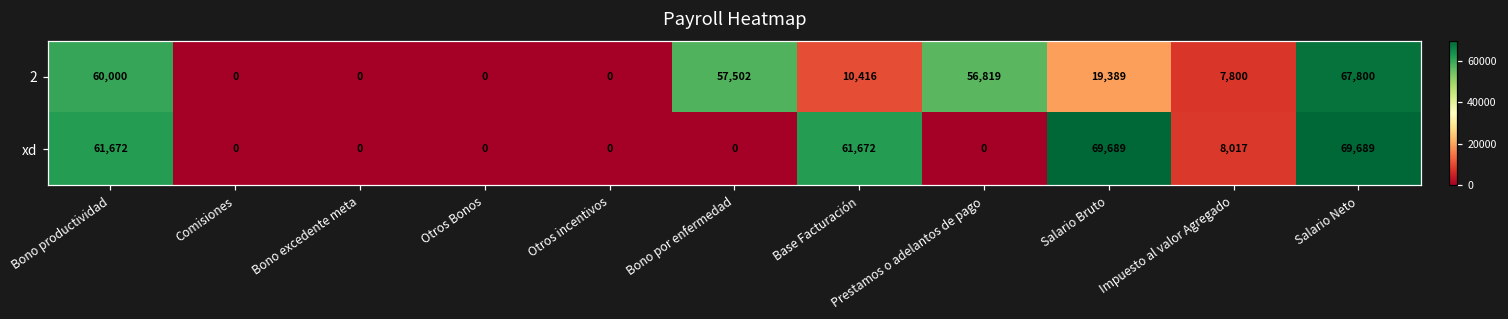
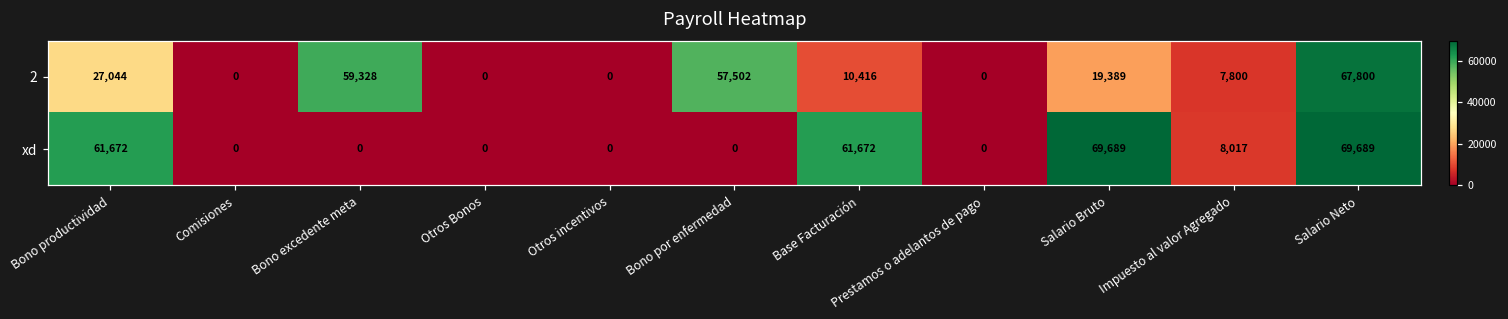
  {
    "2": {
-     "Bono productividad": "60,000",
+     "Bono productividad": "27,044",
      "Comisiones": "0",
-     "Bono excedente meta": "0",
+     "Bono excedente meta": "59,328",
      "Otros Bonos": "0",
      "Otros incentivos": "0",
      "Bono por enfermedad": "57,502",
      "Base Facturación": "10,416",
-     "Prestamos o adelantos de pago": "56,819",
+     "Prestamos o adelantos de pago": "0",
      "Salario Bruto": "19,389",
      "Impuesto al valor Agregado": "7,800",
      "Salario Neto": "67,800"
    },
    "xd": {
      "Bono productividad": "61,672",
      "Comisiones": "0",
      "Bono excedente meta": "0",
      "Otros Bonos": "0",
      "Otros incentivos": "0",
      "Bono por enfermedad": "0",
      "Base Facturación": "61,672",
      "Prestamos o adelantos de pago": "0",
      "Salario Bruto": "69,689",
      "Impuesto al valor Agregado": "8,017",
      "Salario Neto": "69,689"
    }
  }
